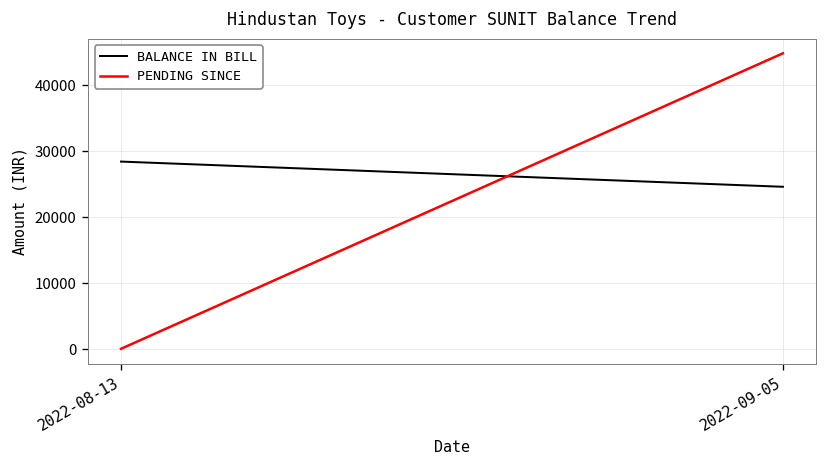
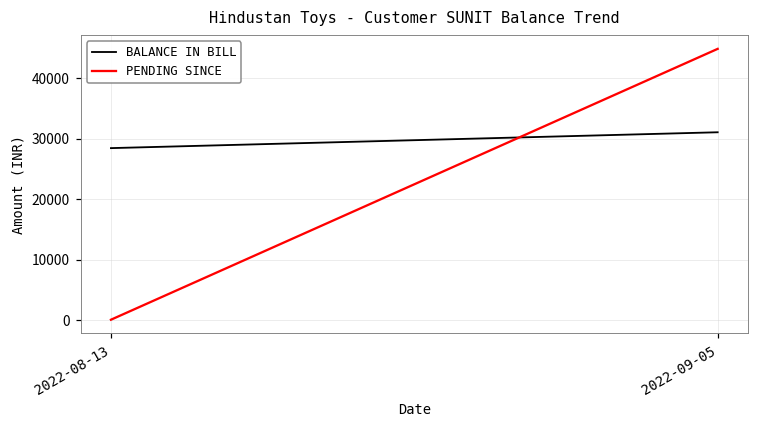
  {
    "BALANCE IN BILL": {
      "2022-08-13": 28000,
-     "2022-09-05": 25000
+     "2022-09-05": 31000
    },
    "PENDING SINCE": {
      "2022-08-13": 0,
      "2022-09-05": 45000
    }
  }
